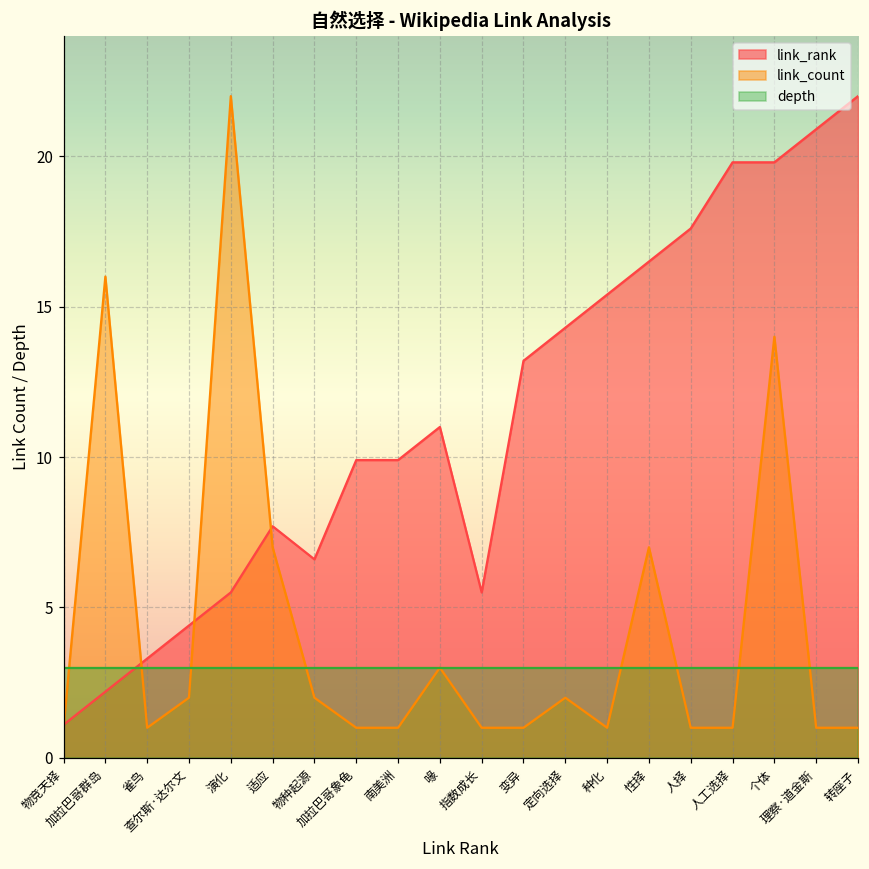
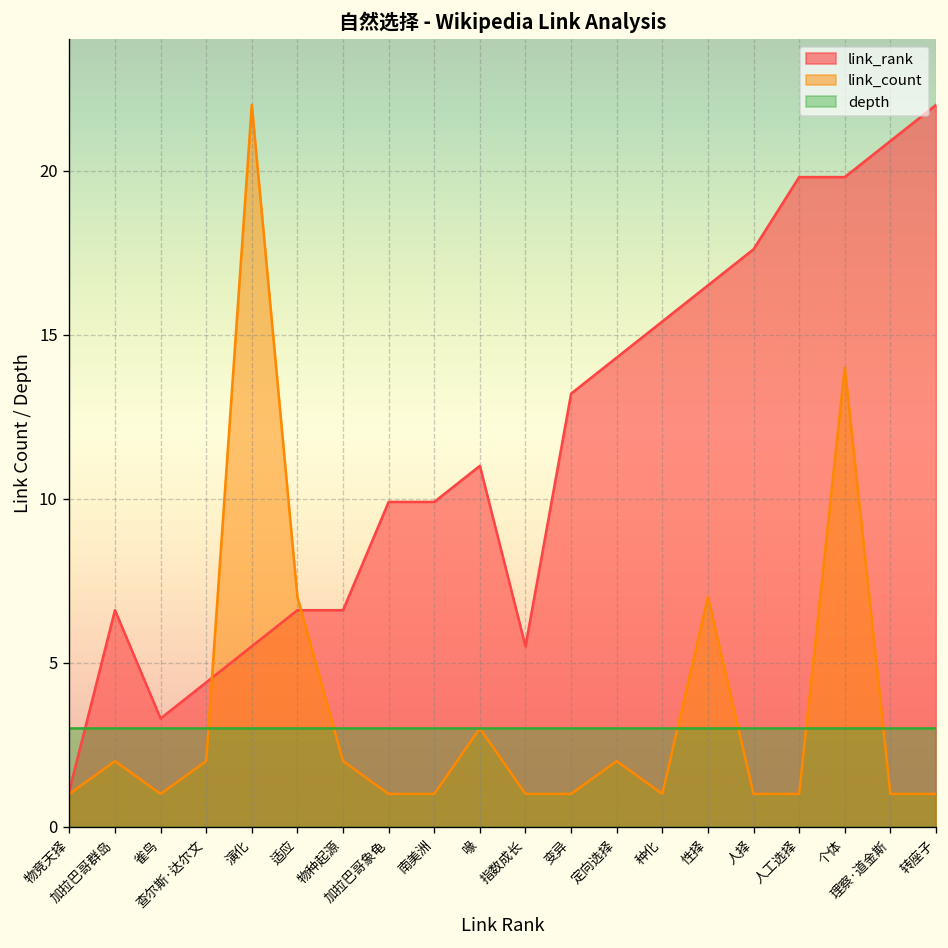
  {
    "link_rank": {
      "物竞天择": 1.1,
-     "加拉巴哥群岛": 2.2,
+     "加拉巴哥群岛": 6.6,
      "雀鸟": 3.3,
      "查尔斯·达尔文": 4.4,
      "演化": 5.5,
-     "适应": 7.7,
+     "适应": 6.6,
      "物种起源": 6.6,
      "加拉巴哥象龟": 9.9,
      "南美洲": 9.9,
      "喙": 11.0,
      "指数成长": 5.5,
      "变异": 13.2,
      "定向选择": 14.3,
      "种化": 15.4,
      "性择": 16.5,
      "人择": 17.6,
      "人工选择": 19.8,
      "个体": 19.8,
      "理察·道金斯": 20.9,
      "转座子": 22.0
    },
    "link_count": {
      "物竞天择": 1,
-     "加拉巴哥群岛": 16,
+     "加拉巴哥群岛": 2,
      "雀鸟": 1,
      "查尔斯·达尔文": 2,
      "演化": 22,
      "适应": 7,
      "物种起源": 2,
      "加拉巴哥象龟": 1,
      "南美洲": 1,
      "指数成长": 1,
      "变异": 1,
      "定向选择": 2,
      "种化": 1,
      "性择": 7,
      "人择": 1,
      "人工选择": 1,
      "个体": 14,
      "理察·道金斯": 1,
      "转座子": 1
    },
    "depth": {
      "物竞天择": 3.0,
      "加拉巴哥群岛": 3.0,
      "雀鸟": 3.0,
      "查尔斯·达尔文": 3.0,
      "演化": 3.0,
      "适应": 3.0,
      "物种起源": 3.0,
      "加拉巴哥象龟": 3.0,
      "南美洲": 3.0,
      "指数成长": 3.0,
      "变异": 3.0,
      "定向选择": 3.0,
      "种化": 3.0,
      "性择": 3.0,
      "人择": 3.0,
      "人工选择": 3.0,
      "个体": 3.0,
      "理察·道金斯": 3.0,
      "转座子": 3.0
    }
  }
